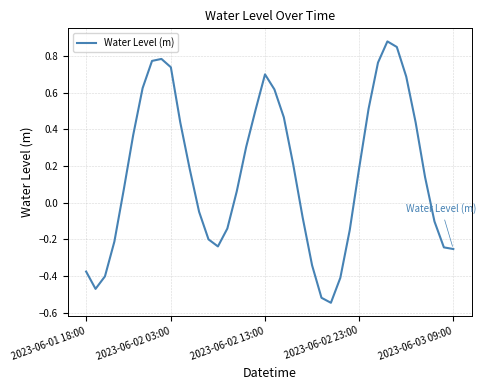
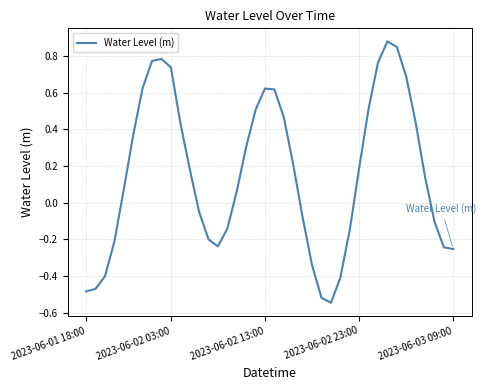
  {
-   "2023-06-01 18:00": -0.38,
+   "2023-06-01 18:00": -0.48,
    "2023-06-02 03:00": 0.74,
-   "2023-06-02 13:00": 0.70,
+   "2023-06-02 13:00": 0.62,
    "2023-06-02 23:00": 0.19,
    "2023-06-03 09:00": -0.25
  }
